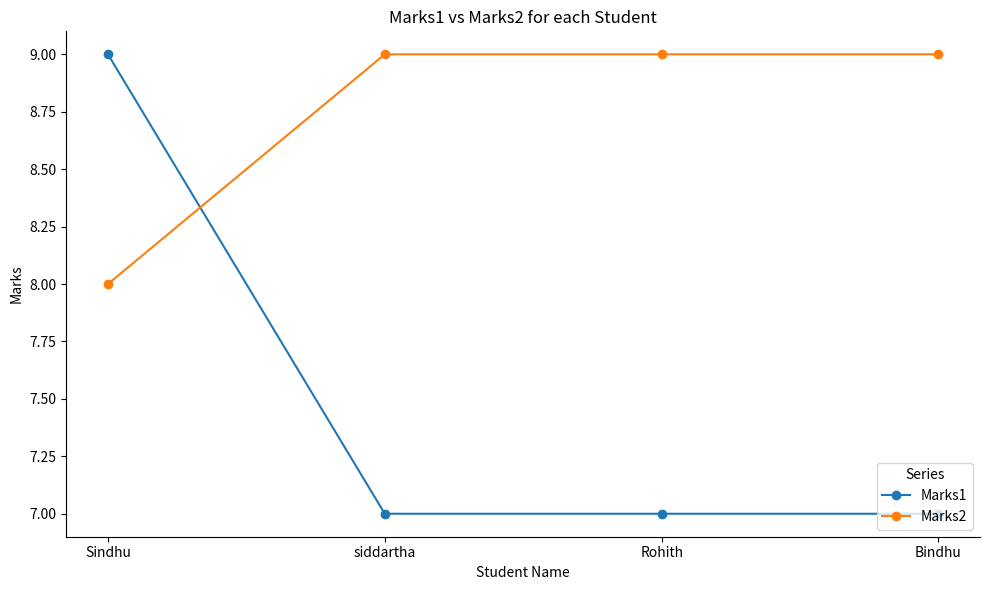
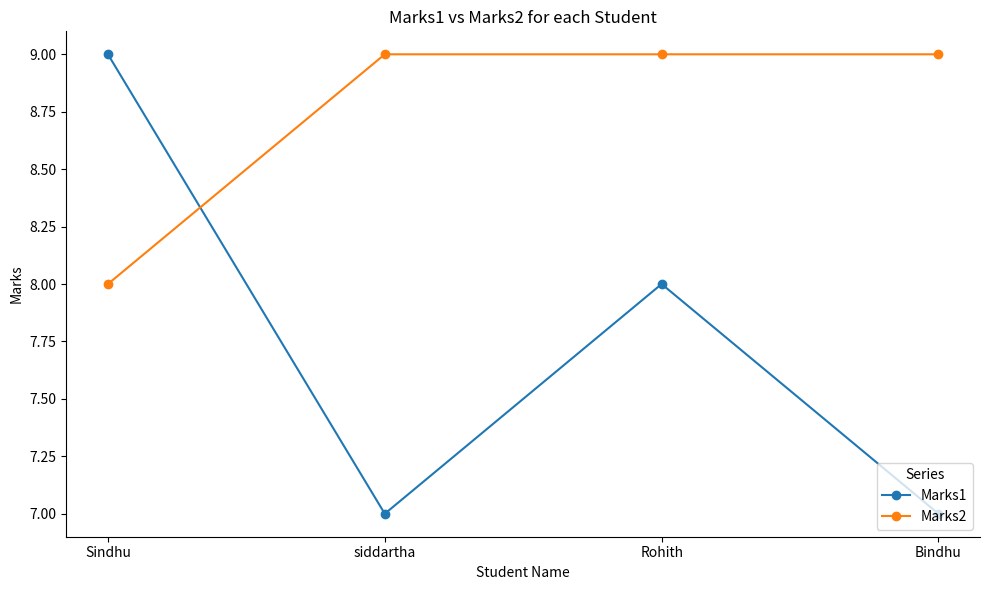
  {
    "Marks1": {
      "Sindhu": 9,
      "siddartha": 7,
-     "Rohith": 7
+     "Rohith": 8
    },
    "Marks2": {
      "Sindhu": 8,
      "siddartha": 9,
      "Rohith": 9,
      "Bindhu": 9
    }
  }
